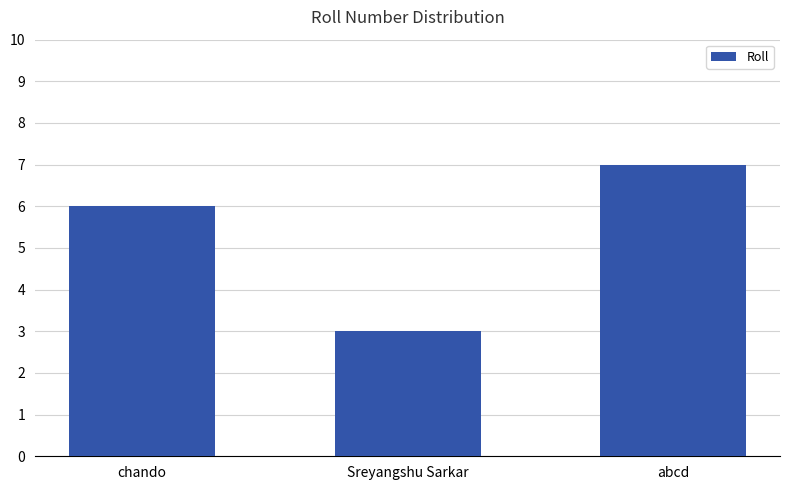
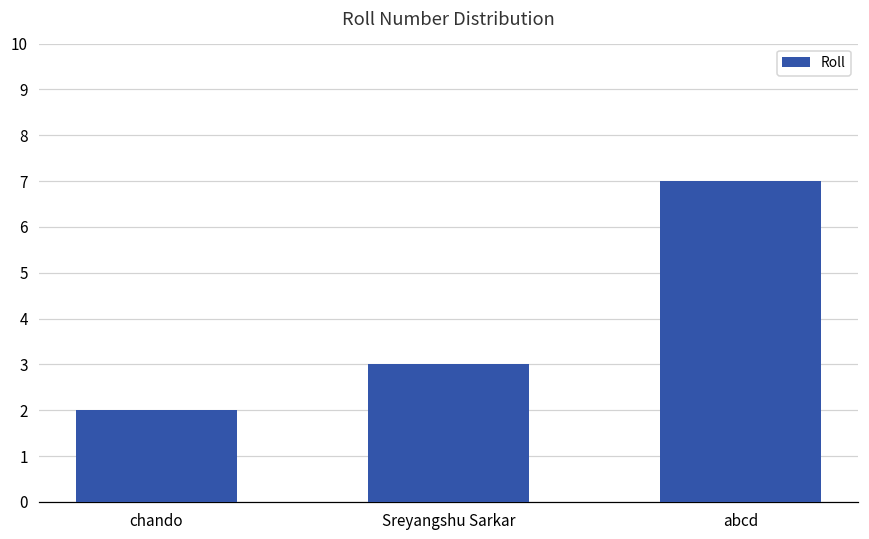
  {
-   "chando": 6,
+   "chando": 2,
    "Sreyangshu Sarkar": 3,
    "abcd": 7
  }
